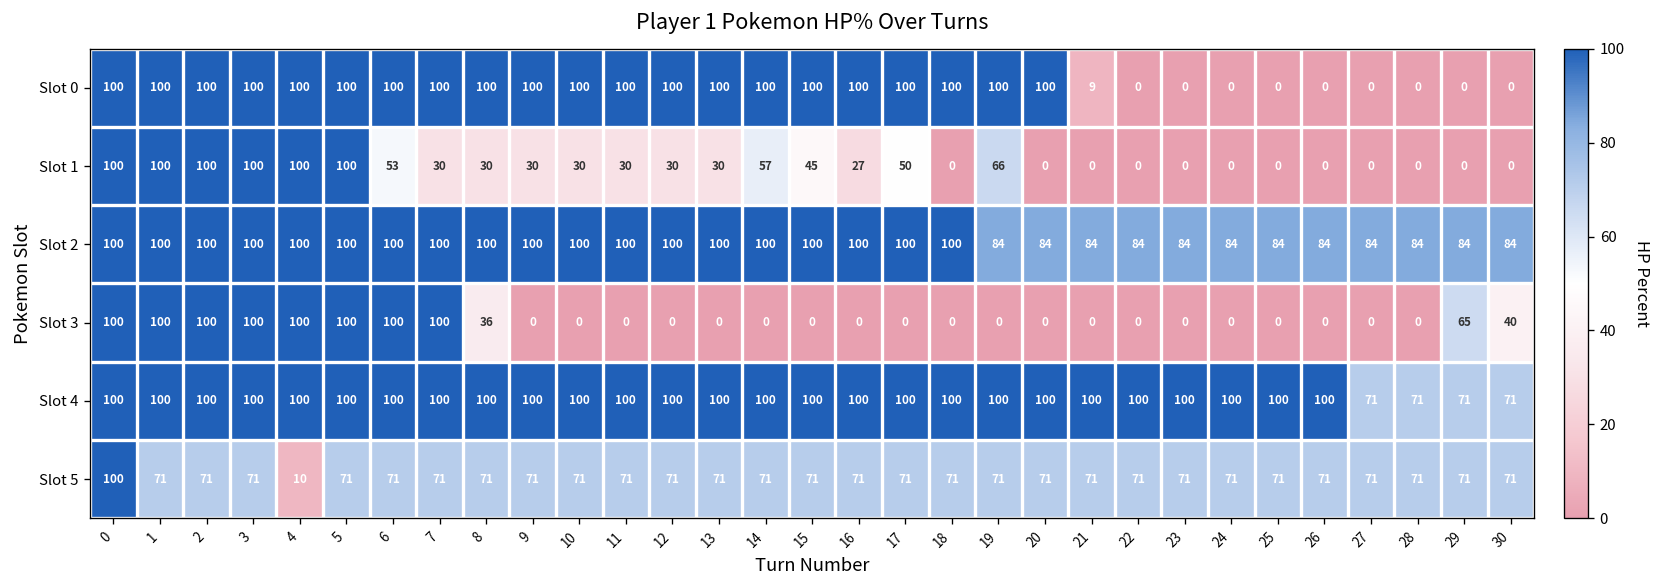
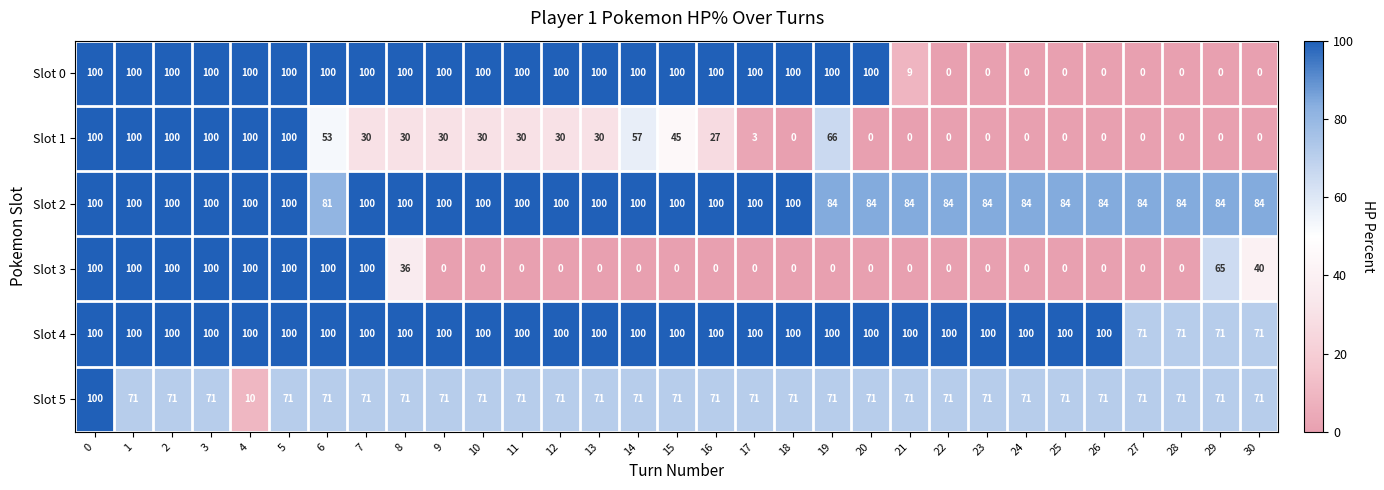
  {
    "Slot 0": {
      "0": 100,
      "1": 100,
      "2": 100,
      "3": 100,
      "4": 100,
      "5": 100,
      "6": 100,
      "7": 100,
      "8": 100,
      "9": 100,
      "10": 100,
      "11": 100,
      "12": 100,
      "13": 100,
      "14": 100,
      "15": 100,
      "16": 100,
      "17": 100,
      "18": 100,
      "19": 100,
      "20": 100,
      "21": 9,
      "22": 0,
      "23": 0,
      "24": 0,
      "25": 0,
      "26": 0,
      "27": 0,
      "28": 0,
      "29": 0,
      "30": 0
    },
    "Slot 1": {
      "0": 100,
      "1": 100,
      "2": 100,
      "3": 100,
      "4": 100,
      "5": 100,
      "6": 53,
      "7": 30,
      "8": 30,
      "9": 30,
      "10": 30,
      "11": 30,
      "12": 30,
      "13": 30,
      "14": 57,
      "15": 45,
      "16": 27,
-     "17": 50,
+     "17": 3,
      "18": 0,
      "19": 66,
      "20": 0,
      "21": 0,
      "22": 0,
      "23": 0,
      "24": 0,
      "25": 0,
      "26": 0,
      "27": 0,
      "28": 0,
      "29": 0,
      "30": 0
    },
    "Slot 2": {
      "0": 100,
      "1": 100,
      "2": 100,
      "3": 100,
      "4": 100,
      "5": 100,
-     "6": 100,
+     "6": 81,
      "7": 100,
      "8": 100,
      "9": 100,
      "10": 100,
      "11": 100,
      "12": 100,
      "13": 100,
      "14": 100,
      "15": 100,
      "16": 100,
      "17": 100,
      "18": 100,
      "19": 84,
      "20": 84,
      "21": 84,
      "22": 84,
      "23": 84,
      "24": 84,
      "25": 84,
      "26": 84,
      "27": 84,
      "28": 84,
      "29": 84,
      "30": 84
    },
    "Slot 3": {
      "0": 100,
      "1": 100,
      "2": 100,
      "3": 100,
      "4": 100,
      "5": 100,
      "6": 100,
      "7": 100,
      "8": 36,
      "9": 0,
      "10": 0,
      "11": 0,
      "12": 0,
      "13": 0,
      "14": 0,
      "15": 0,
      "16": 0,
      "17": 0,
      "18": 0,
      "19": 0,
      "20": 0,
      "21": 0,
      "22": 0,
      "23": 0,
      "24": 0,
      "25": 0,
      "26": 0,
      "27": 0,
      "28": 0,
      "29": 65,
      "30": 40
    },
    "Slot 4": {
      "0": 100,
      "1": 100,
      "2": 100,
      "3": 100,
      "4": 100,
      "5": 100,
      "6": 100,
      "7": 100,
      "8": 100,
      "9": 100,
      "10": 100,
      "11": 100,
      "12": 100,
      "13": 100,
      "14": 100,
      "15": 100,
      "16": 100,
      "17": 100,
      "18": 100,
      "19": 100,
      "20": 100,
      "21": 100,
      "22": 100,
      "23": 100,
      "24": 100,
      "25": 100,
      "26": 100,
      "27": 71,
      "28": 71,
      "29": 71,
      "30": 71
    },
    "Slot 5": {
      "0": 100,
      "1": 71,
      "2": 71,
      "3": 71,
      "4": 10,
      "5": 71,
      "6": 71,
      "7": 71,
      "8": 71,
      "9": 71,
      "10": 71,
      "11": 71,
      "12": 71,
      "13": 71,
      "14": 71,
      "15": 71,
      "16": 71,
      "17": 71,
      "18": 71,
      "19": 71,
      "20": 71,
      "21": 71,
      "22": 71,
      "23": 71,
      "24": 71,
      "25": 71,
      "26": 71,
      "27": 71,
      "28": 71,
      "29": 71,
      "30": 71
    }
  }
